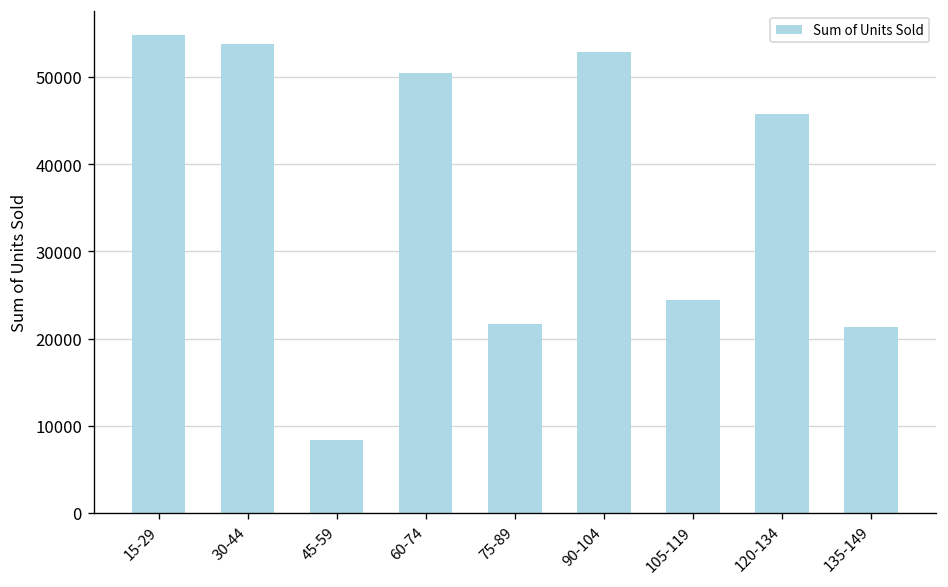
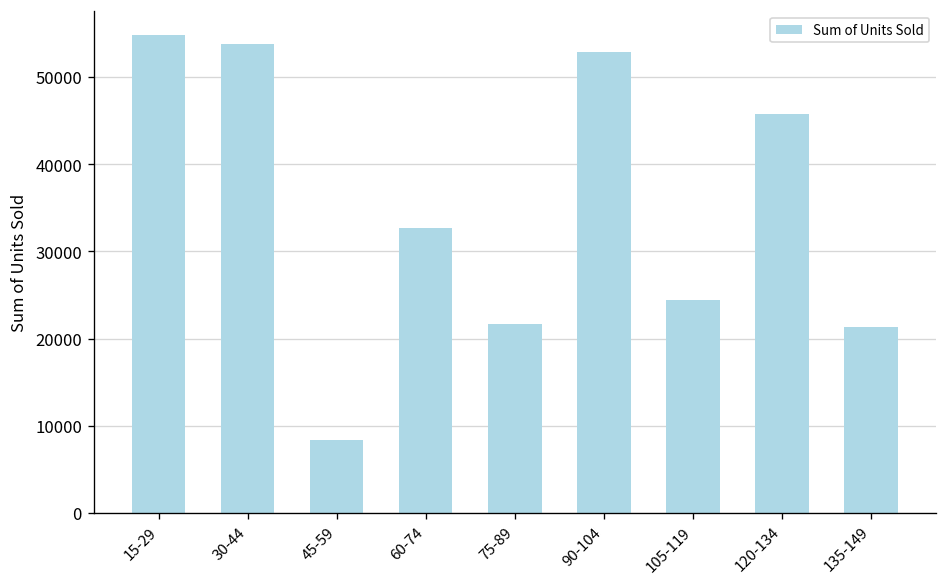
  {
    "15-29": 55000,
    "30-44": 54000,
    "45-59": 8000,
-   "60-74": 50000,
+   "60-74": 33000,
    "75-89": 22000,
    "90-104": 53000,
    "105-119": 24000,
    "120-134": 46000,
    "135-149": 21000
  }
